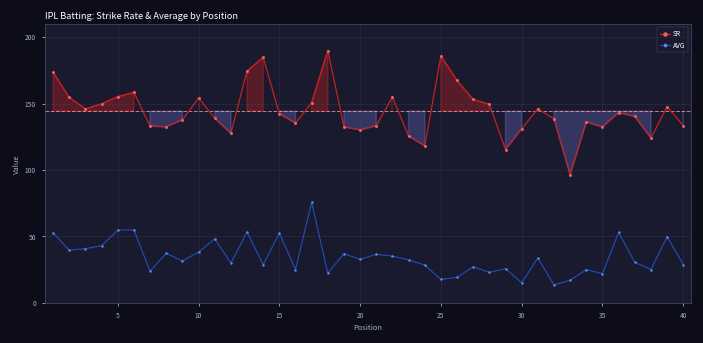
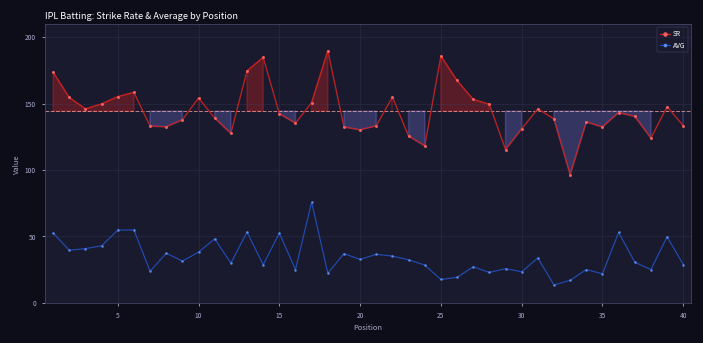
  {
    "SR": {
      "5": 155,
      "10": 154,
      "15": 142,
      "20": 130,
      "25": 186,
      "30": 131,
      "35": 132,
      "40": 133
    },
    "AVG": {
      "5": 55,
      "10": 38,
      "15": 53,
      "20": 33,
      "25": 18,
-     "30": 15,
+     "30": 23,
      "35": 22,
      "40": 29
    }
  }
